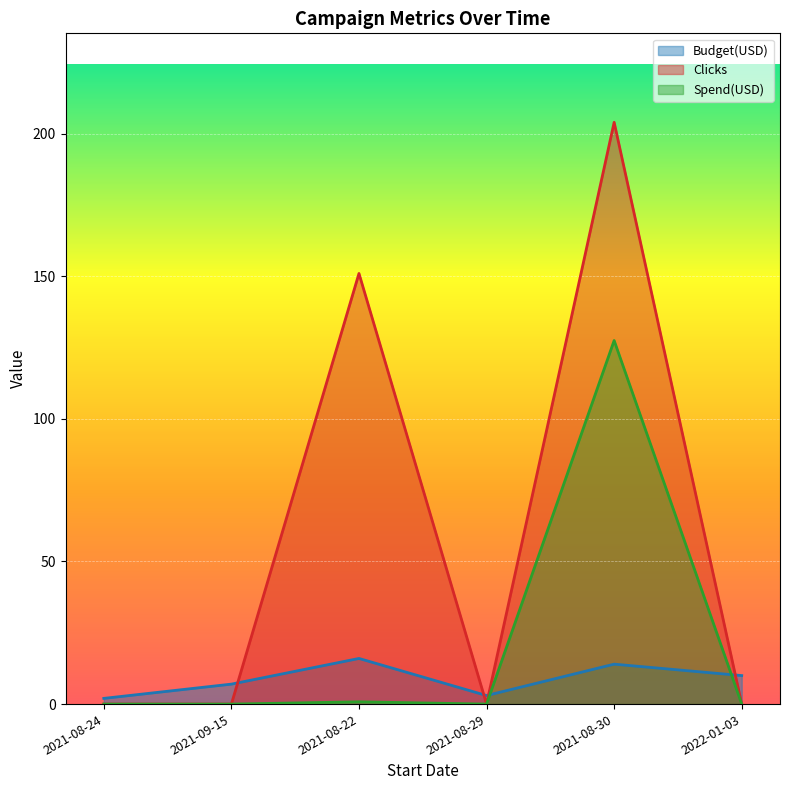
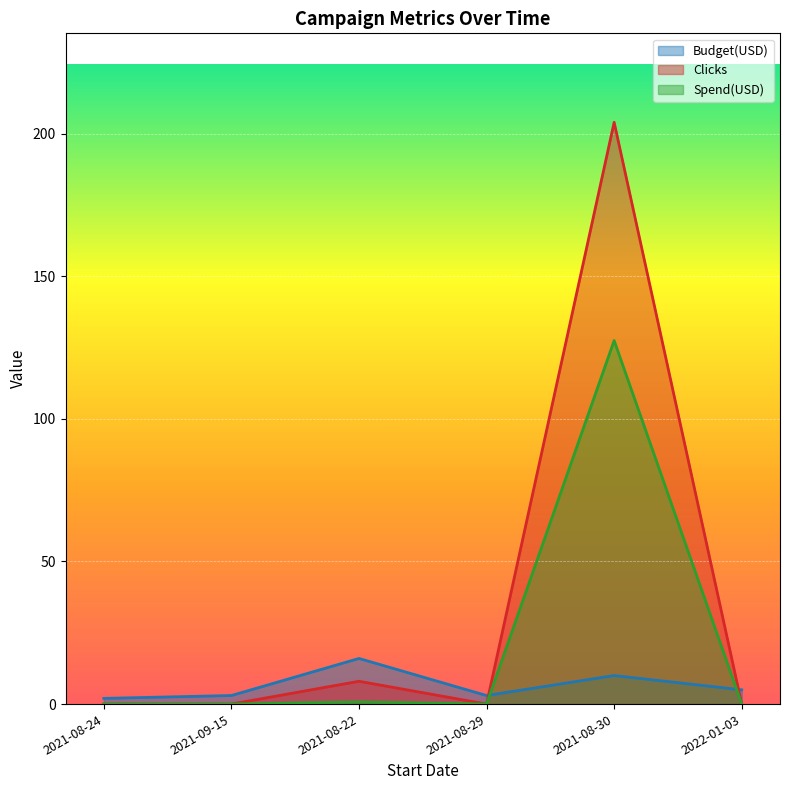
  {
    "Budget(USD)": {
      "2021-08-24": 2,
-     "2021-09-15": 7,
+     "2021-09-15": 3,
      "2021-08-22": 16,
      "2021-08-29": 3,
-     "2021-08-30": 14,
-     "2022-01-03": 10
+     "2021-08-30": 10,
+     "2022-01-03": 5
    },
    "Clicks": {
-     "2021-08-22": 151,
+     "2021-08-22": 8,
      "2021-08-30": 204
    },
    "Spend(USD)": {
      "2021-08-22": 1,
      "2021-08-30": 127
    }
  }
